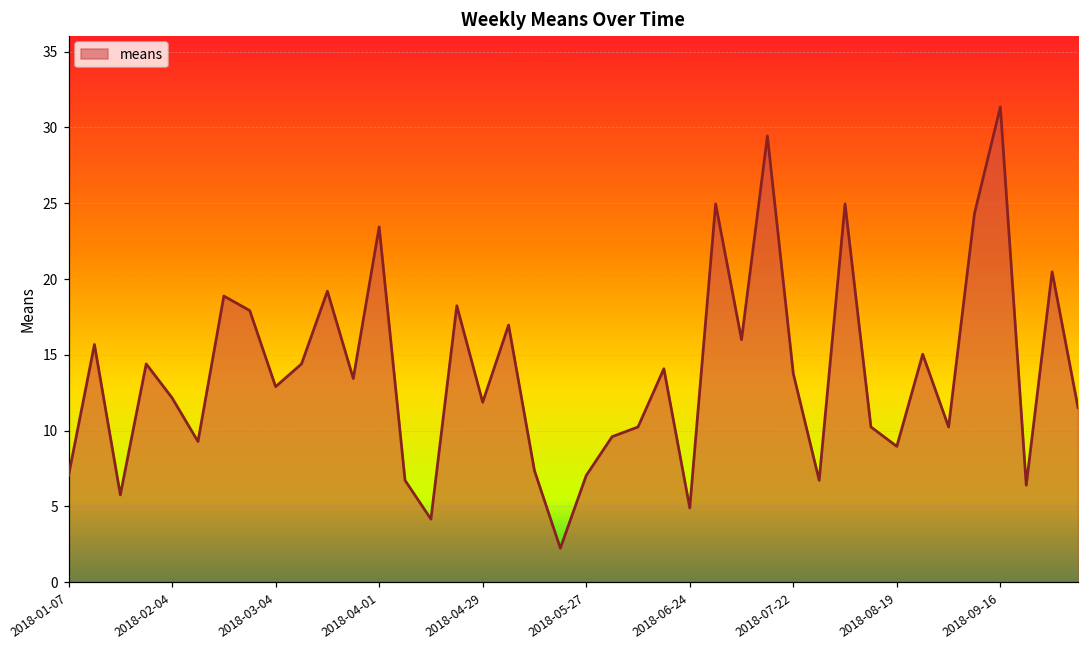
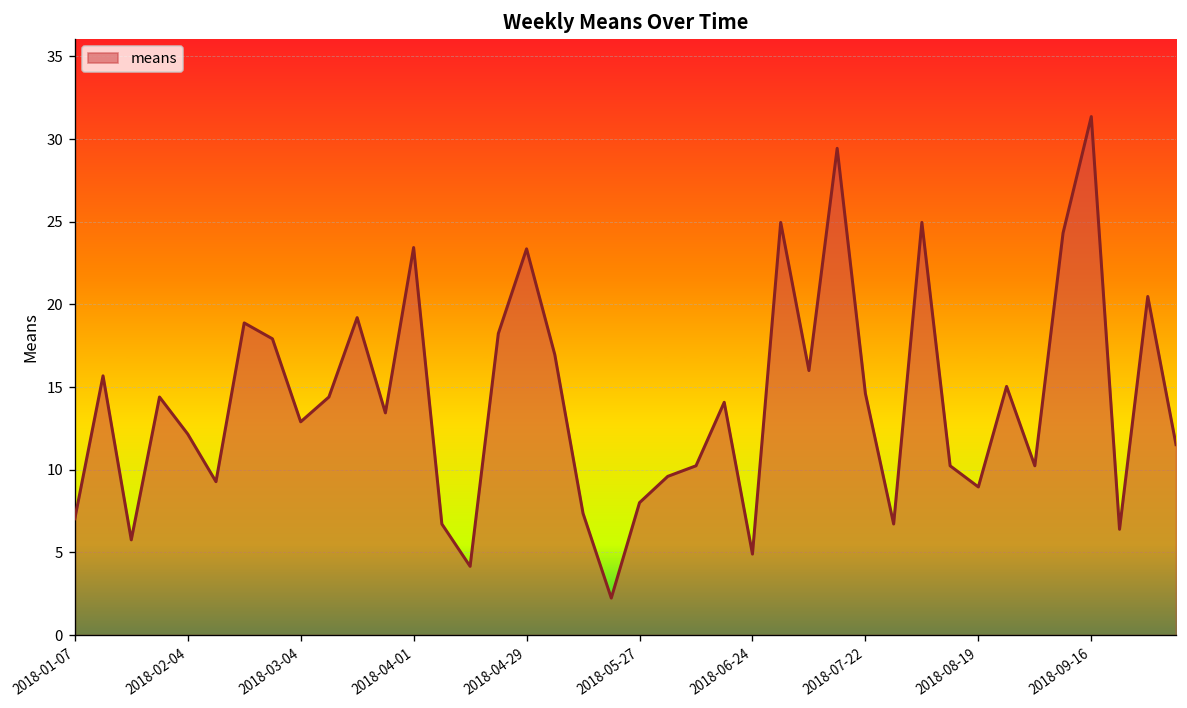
  {
    "2018-01-07": 7.0,
    "2018-02-04": 12.2,
    "2018-03-04": 12.9,
    "2018-04-01": 23.4,
-   "2018-04-29": 11.9,
-   "2018-05-27": 7.0,
+   "2018-04-29": 23.4,
+   "2018-05-27": 8.0,
    "2018-06-24": 4.9,
-   "2018-07-22": 13.8,
+   "2018-07-22": 14.6,
    "2018-08-19": 9.0,
    "2018-09-16": 31.4
  }
